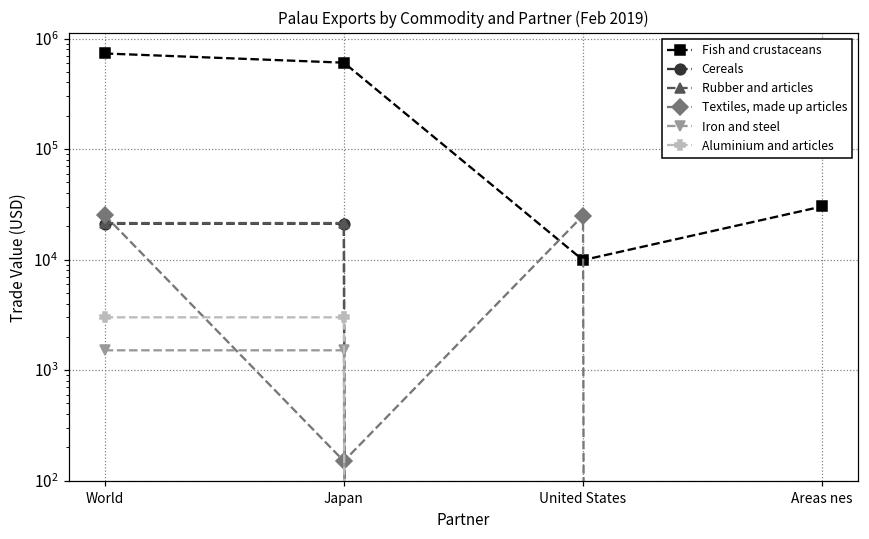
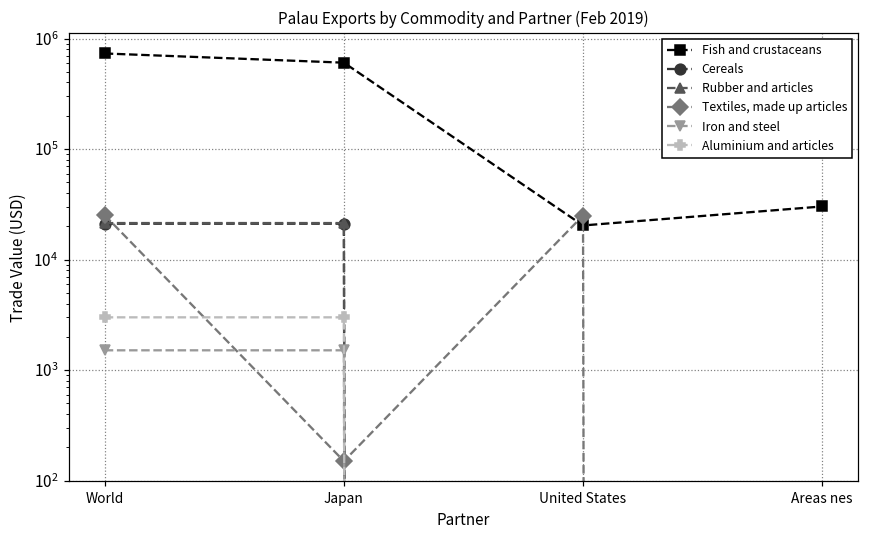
  {
    "Fish and crustaceans": {
      "World": 700000,
      "Japan": 600000,
-     "United States": 10000,
+     "United States": 20000,
      "Areas nes": 30000
    }
  }
